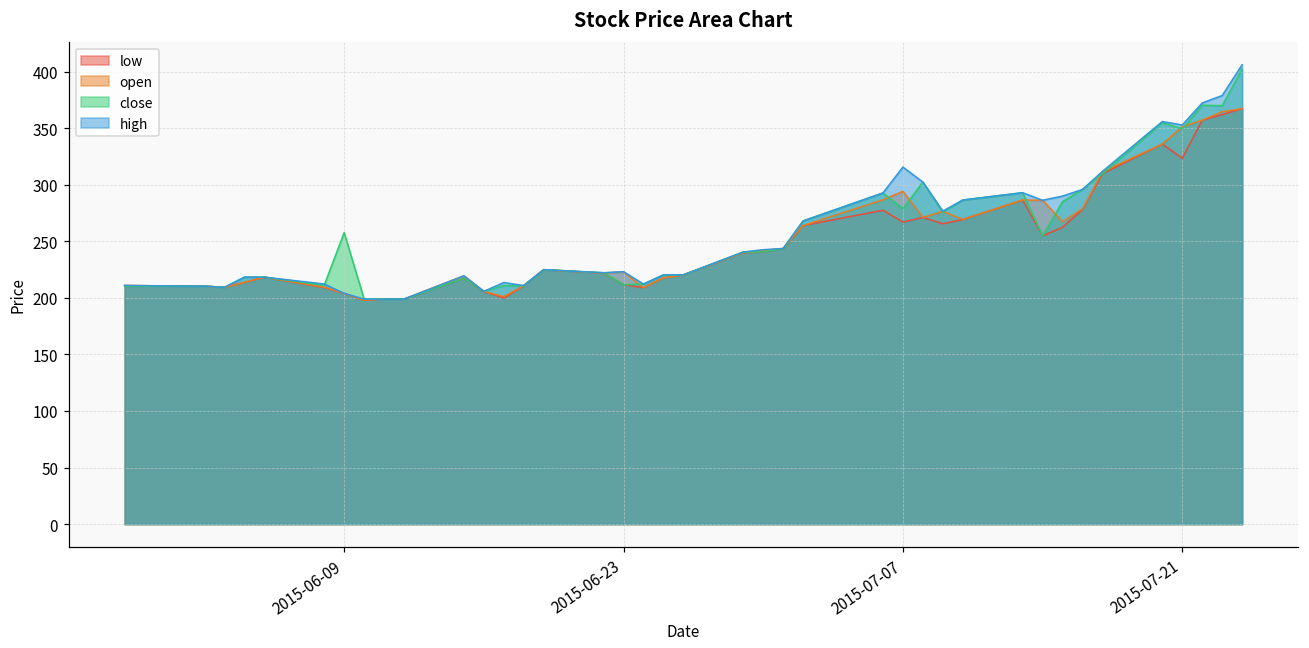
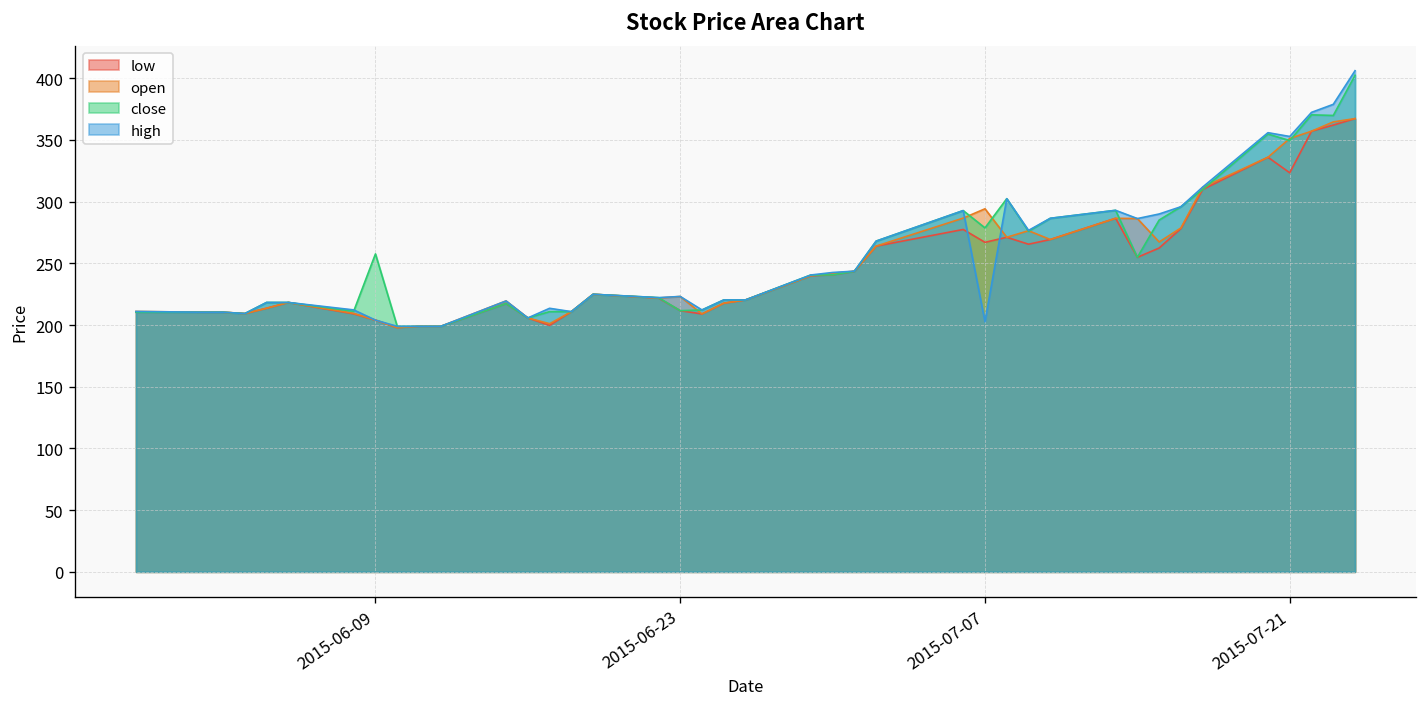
  {
    "close": {
      "2015-06-09": 258,
      "2015-07-07": 279
    },
    "high": {
-     "2015-07-07": 316
+     "2015-07-07": 203
    }
  }
